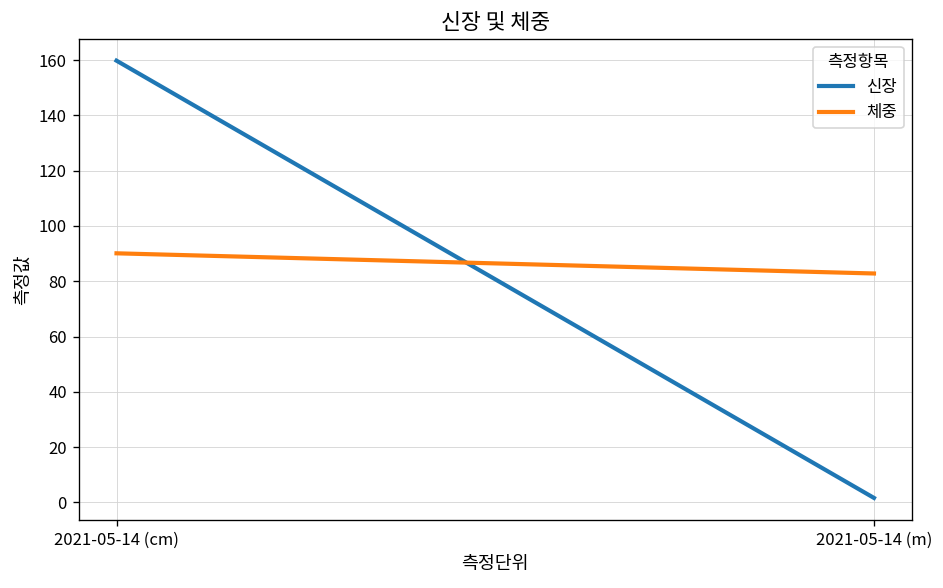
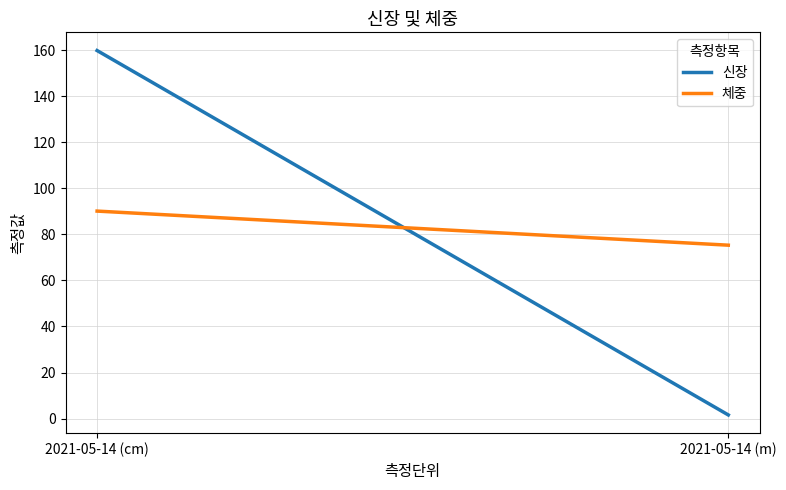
  {
    "신장": {
      "2021-05-14 (cm)": 160,
      "2021-05-14 (m)": 2
    },
    "체중": {
      "2021-05-14 (cm)": 90,
-     "2021-05-14 (m)": 83
+     "2021-05-14 (m)": 75
    }
  }
